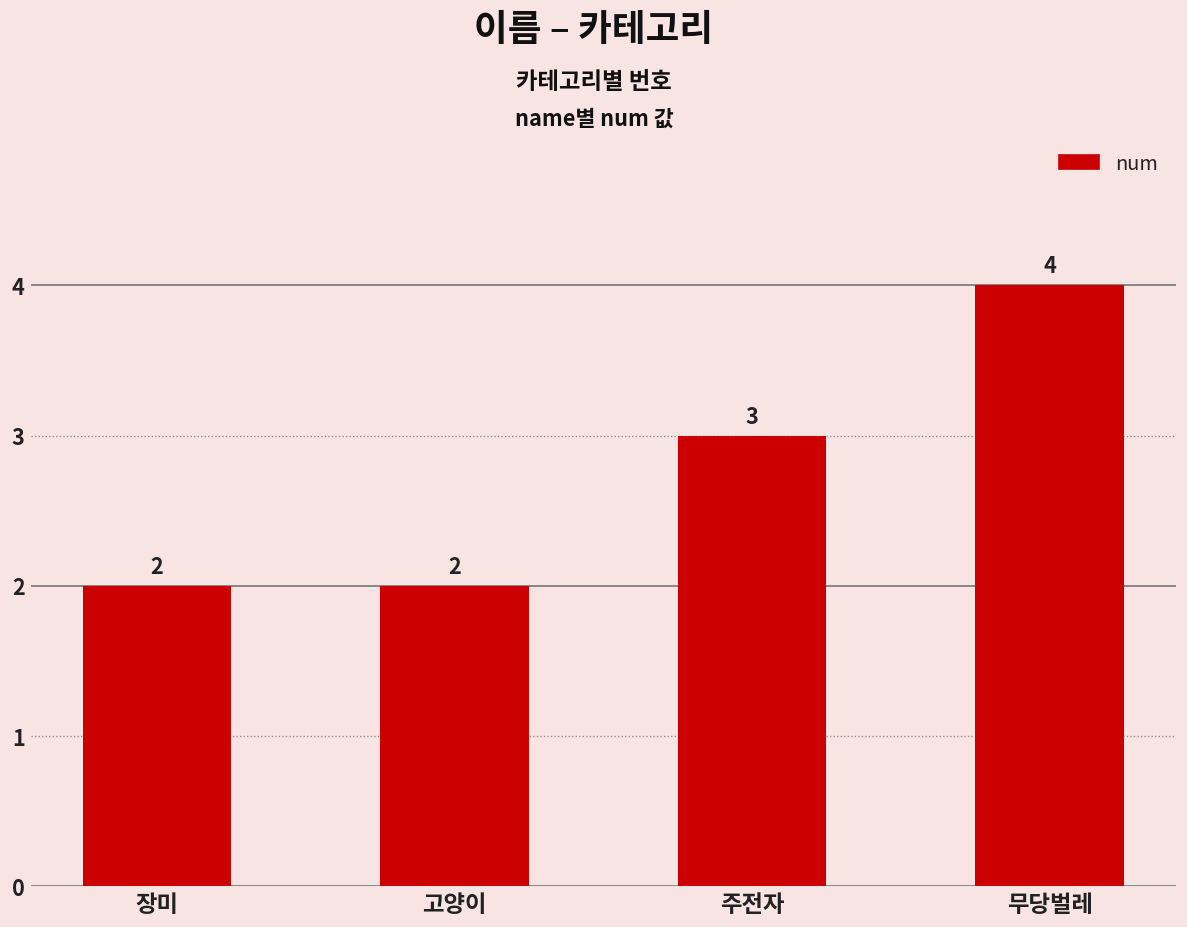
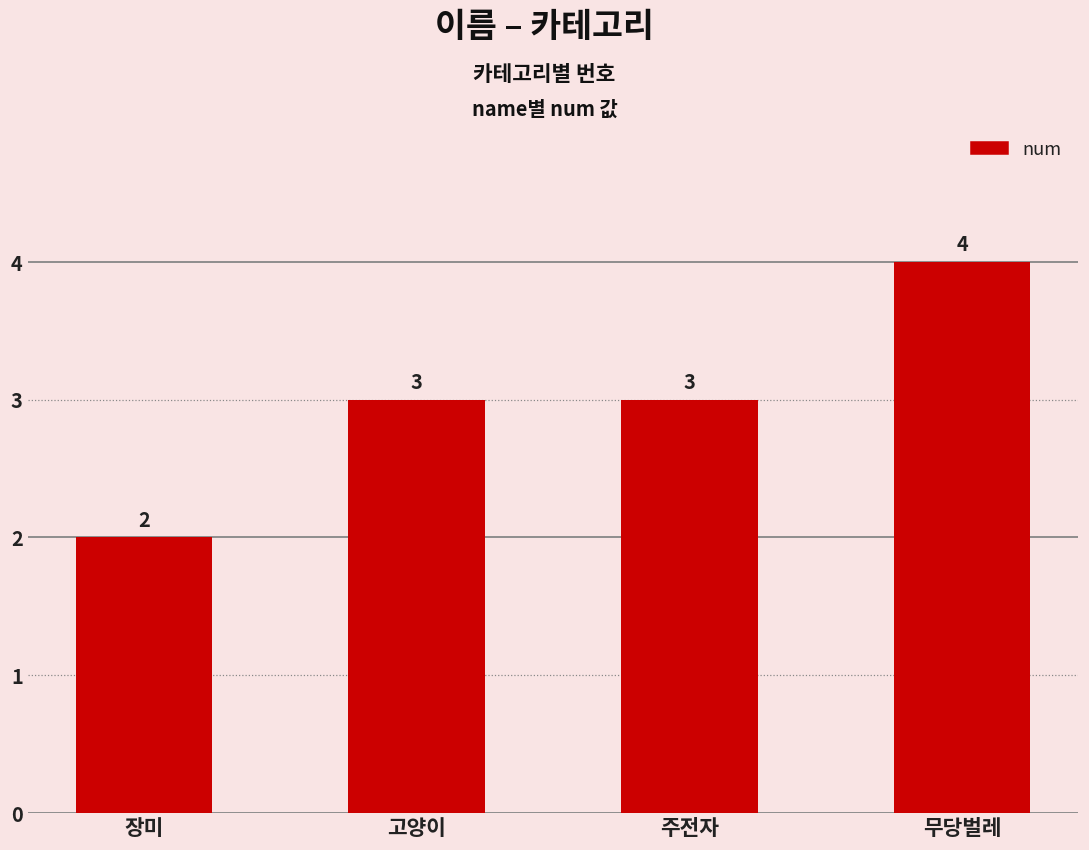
  {
    "장미": 2,
-   "고양이": 2,
+   "고양이": 3,
    "주전자": 3,
    "무당벌레": 4
  }
